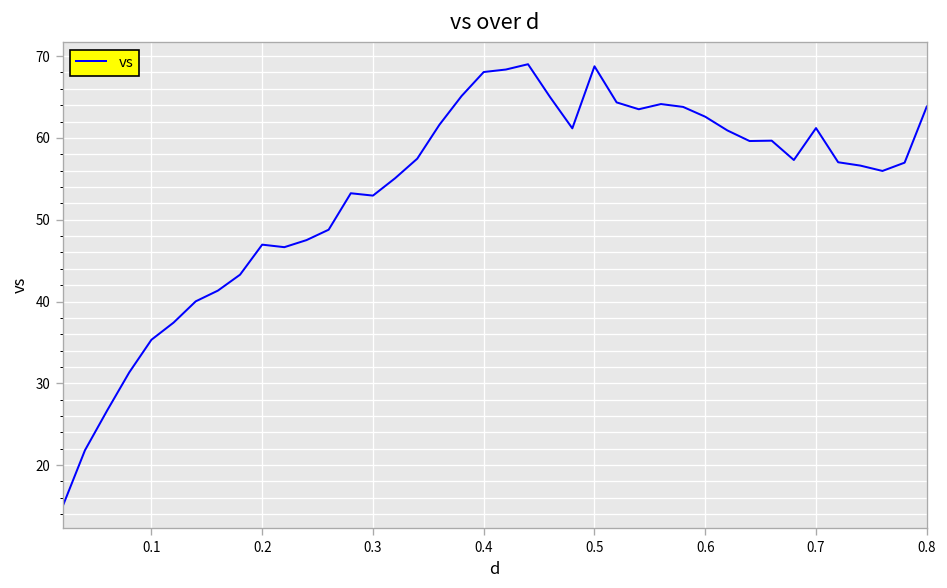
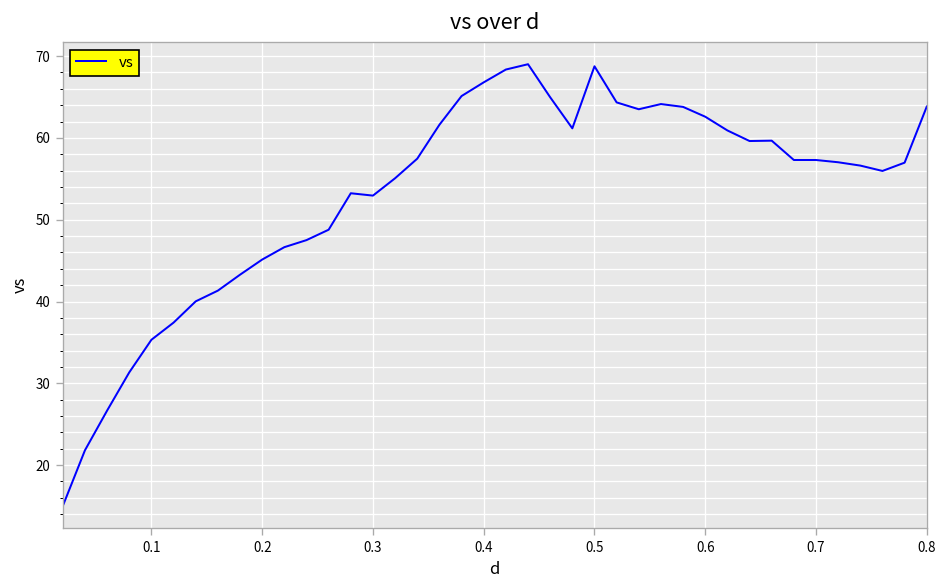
  {
    "0.1": 35,
-   "0.2": 47,
+   "0.2": 45,
    "0.3": 53,
-   "0.4": 68,
+   "0.4": 67,
    "0.5": 69,
    "0.6": 63,
-   "0.7": 61,
+   "0.7": 57,
    "0.8": 64
  }
